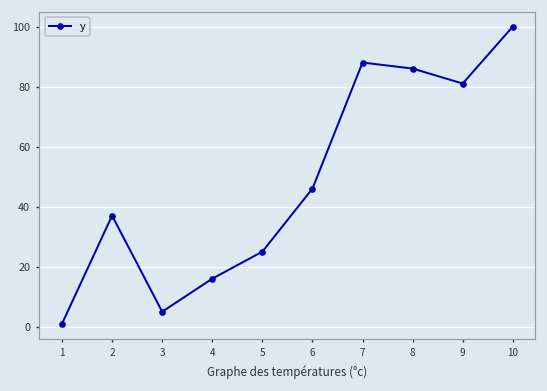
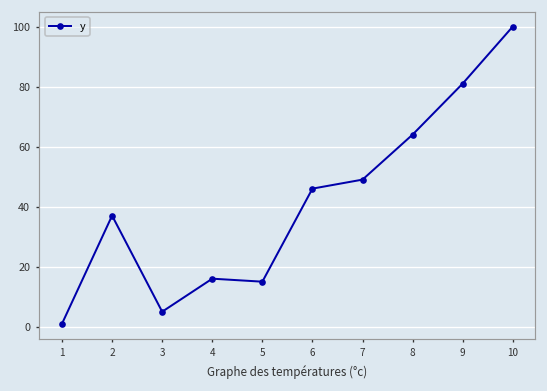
  {
    "1": 1,
    "2": 37,
    "3": 5,
    "4": 16,
-   "5": 25,
+   "5": 15,
    "6": 46,
-   "7": 88,
-   "8": 86,
+   "7": 49,
+   "8": 64,
    "9": 81,
    "10": 100
  }
